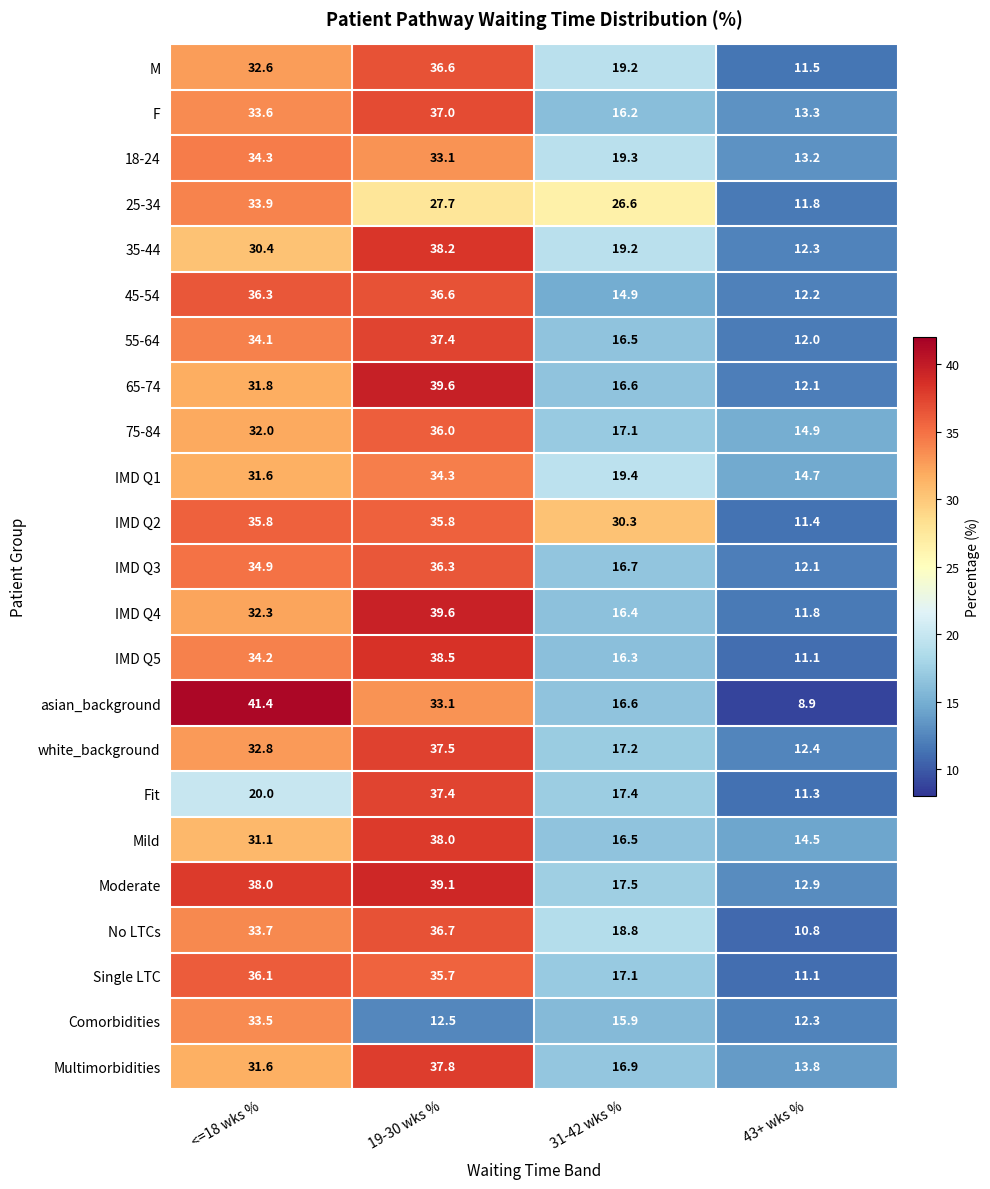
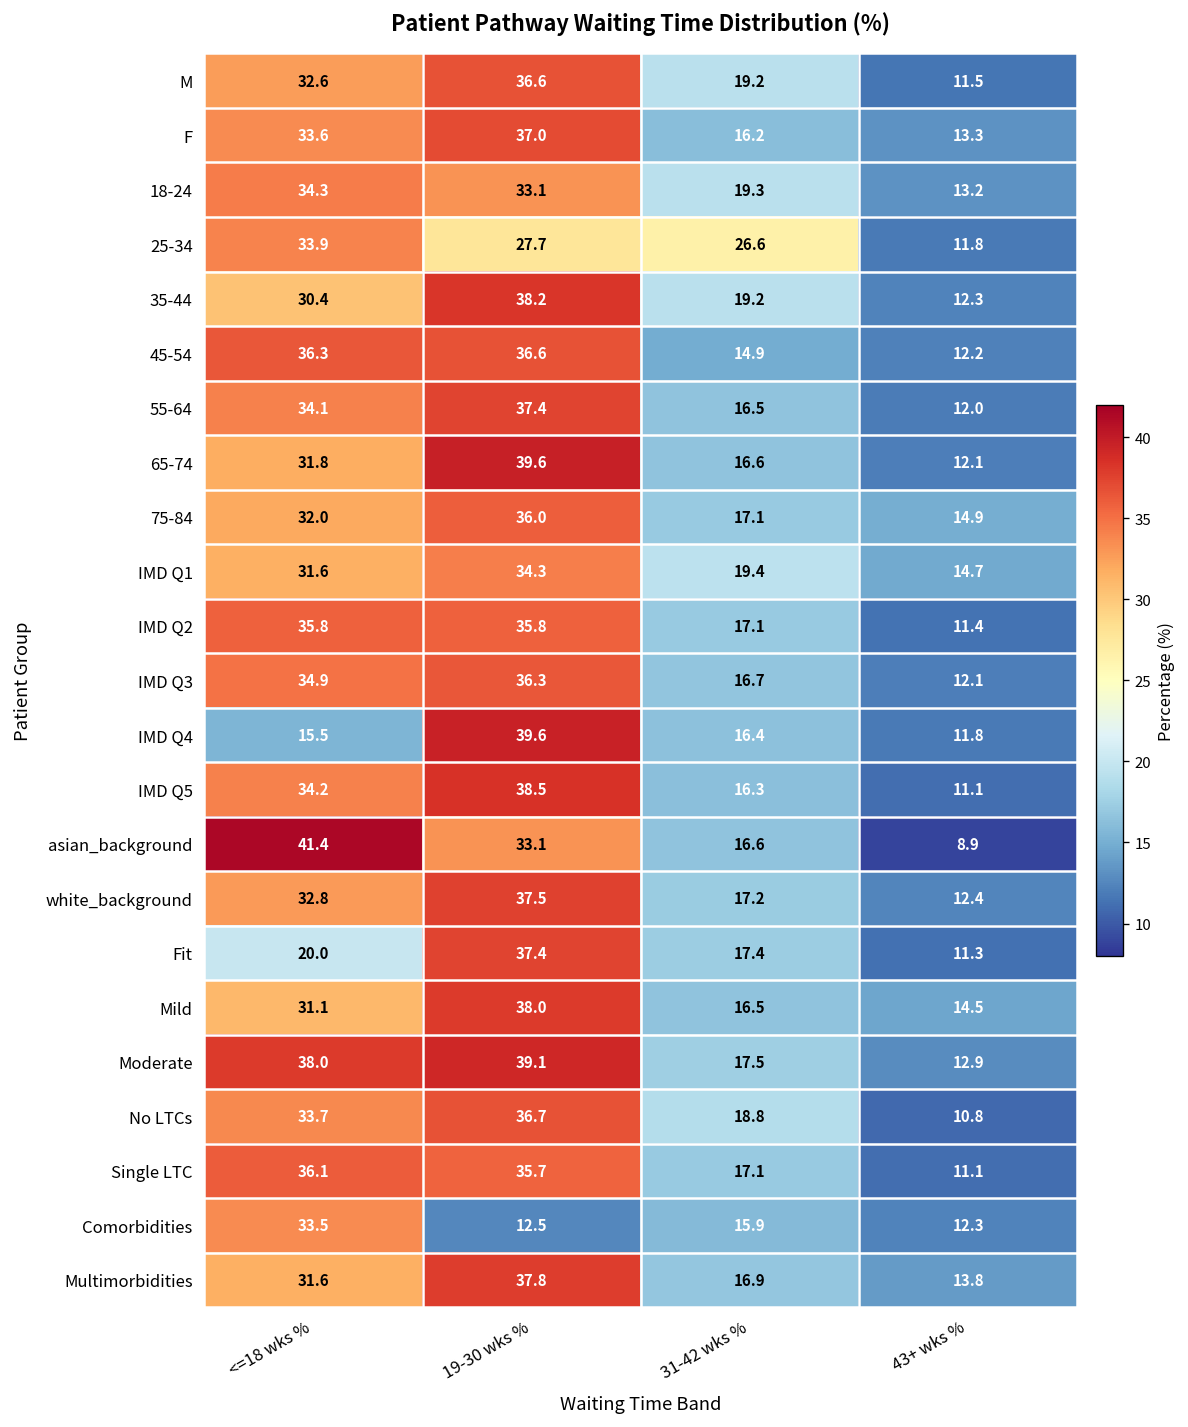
  {
    "M": {
      "<=18 wks %": 32.6,
      "19-30 wks %": 36.6,
      "31-42 wks %": 19.2,
      "43+ wks %": 11.5
    },
    "F": {
      "<=18 wks %": 33.6,
      "19-30 wks %": 37.0,
      "31-42 wks %": 16.2,
      "43+ wks %": 13.3
    },
    "18-24": {
      "<=18 wks %": 34.3,
      "19-30 wks %": 33.1,
      "31-42 wks %": 19.3,
      "43+ wks %": 13.2
    },
    "25-34": {
      "<=18 wks %": 33.9,
      "19-30 wks %": 27.7,
      "31-42 wks %": 26.6,
      "43+ wks %": 11.8
    },
    "35-44": {
      "<=18 wks %": 30.4,
      "19-30 wks %": 38.2,
      "31-42 wks %": 19.2,
      "43+ wks %": 12.3
    },
    "45-54": {
      "<=18 wks %": 36.3,
      "19-30 wks %": 36.6,
      "31-42 wks %": 14.9,
      "43+ wks %": 12.2
    },
    "55-64": {
      "<=18 wks %": 34.1,
      "19-30 wks %": 37.4,
      "31-42 wks %": 16.5,
      "43+ wks %": 12.0
    },
    "65-74": {
      "<=18 wks %": 31.8,
      "19-30 wks %": 39.6,
      "31-42 wks %": 16.6,
      "43+ wks %": 12.1
    },
    "75-84": {
      "<=18 wks %": 32.0,
      "19-30 wks %": 36.0,
      "31-42 wks %": 17.1,
      "43+ wks %": 14.9
    },
    "IMD Q1": {
      "<=18 wks %": 31.6,
      "19-30 wks %": 34.3,
      "31-42 wks %": 19.4,
      "43+ wks %": 14.7
    },
    "IMD Q2": {
      "<=18 wks %": 35.8,
      "19-30 wks %": 35.8,
-     "31-42 wks %": 30.3,
+     "31-42 wks %": 17.1,
      "43+ wks %": 11.4
    },
    "IMD Q3": {
      "<=18 wks %": 34.9,
      "19-30 wks %": 36.3,
      "31-42 wks %": 16.7,
      "43+ wks %": 12.1
    },
    "IMD Q4": {
-     "<=18 wks %": 32.3,
+     "<=18 wks %": 15.5,
      "19-30 wks %": 39.6,
      "31-42 wks %": 16.4,
      "43+ wks %": 11.8
    },
    "IMD Q5": {
      "<=18 wks %": 34.2,
      "19-30 wks %": 38.5,
      "31-42 wks %": 16.3,
      "43+ wks %": 11.1
    },
    "asian_background": {
      "<=18 wks %": 41.4,
      "19-30 wks %": 33.1,
      "31-42 wks %": 16.6,
      "43+ wks %": 8.9
    },
    "white_background": {
      "<=18 wks %": 32.8,
      "19-30 wks %": 37.5,
      "31-42 wks %": 17.2,
      "43+ wks %": 12.4
    },
    "Fit": {
      "<=18 wks %": 20.0,
      "19-30 wks %": 37.4,
      "31-42 wks %": 17.4,
      "43+ wks %": 11.3
    },
    "Mild": {
      "<=18 wks %": 31.1,
      "19-30 wks %": 38.0,
      "31-42 wks %": 16.5,
      "43+ wks %": 14.5
    },
    "Moderate": {
      "<=18 wks %": 38.0,
      "19-30 wks %": 39.1,
      "31-42 wks %": 17.5,
      "43+ wks %": 12.9
    },
    "No LTCs": {
      "<=18 wks %": 33.7,
      "19-30 wks %": 36.7,
      "31-42 wks %": 18.8,
      "43+ wks %": 10.8
    },
    "Single LTC": {
      "<=18 wks %": 36.1,
      "19-30 wks %": 35.7,
      "31-42 wks %": 17.1,
      "43+ wks %": 11.1
    },
    "Comorbidities": {
      "<=18 wks %": 33.5,
      "19-30 wks %": 12.5,
      "31-42 wks %": 15.9,
      "43+ wks %": 12.3
    },
    "Multimorbidities": {
      "<=18 wks %": 31.6,
      "19-30 wks %": 37.8,
      "31-42 wks %": 16.9,
      "43+ wks %": 13.8
    }
  }
